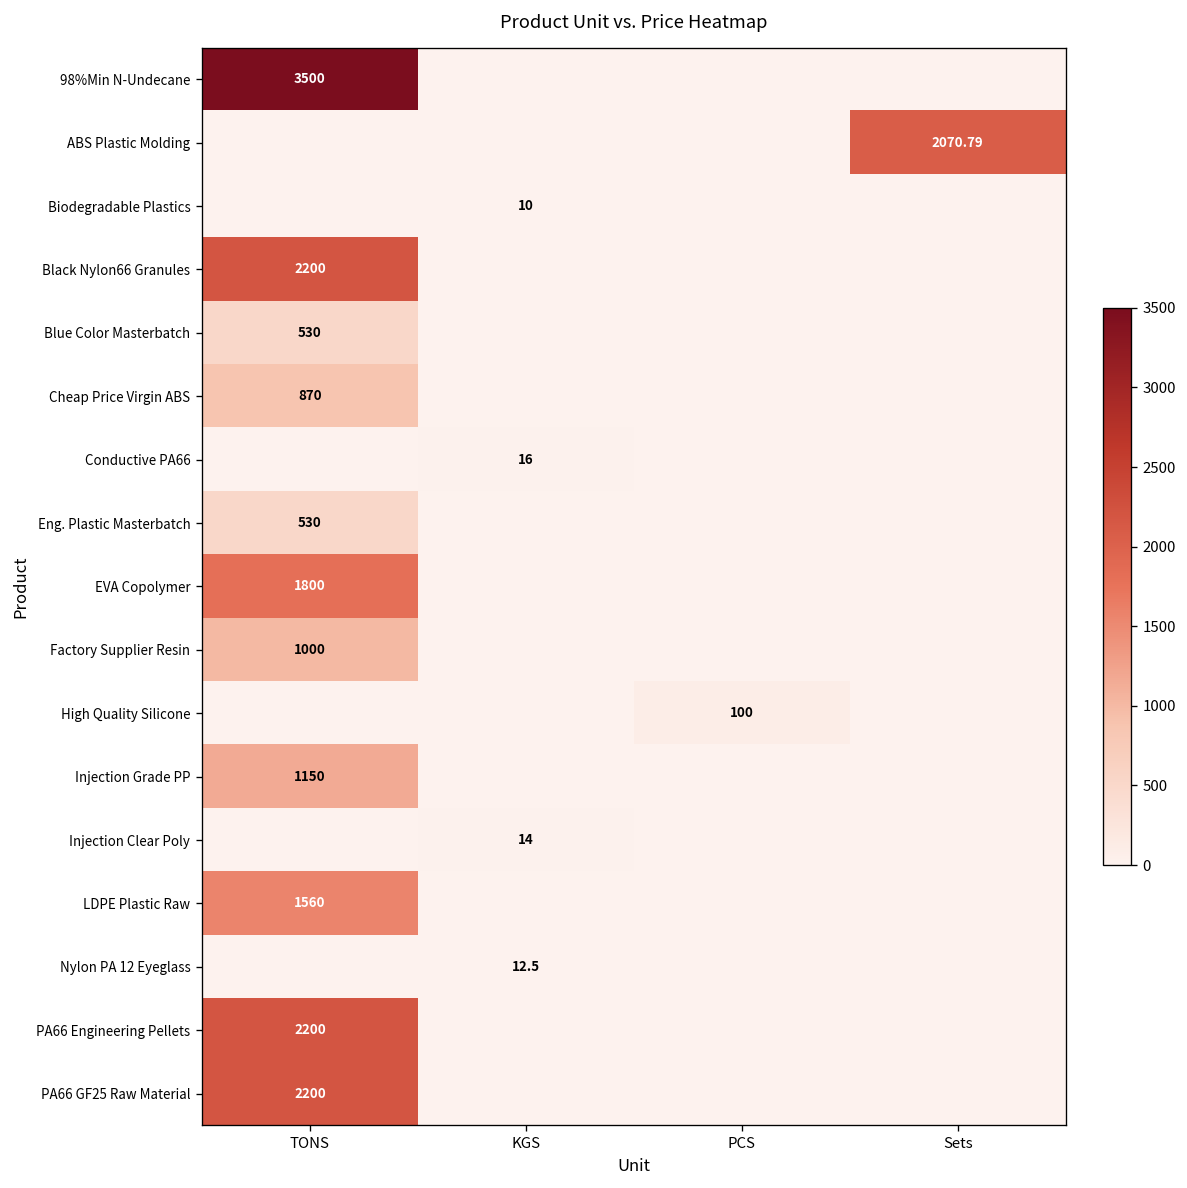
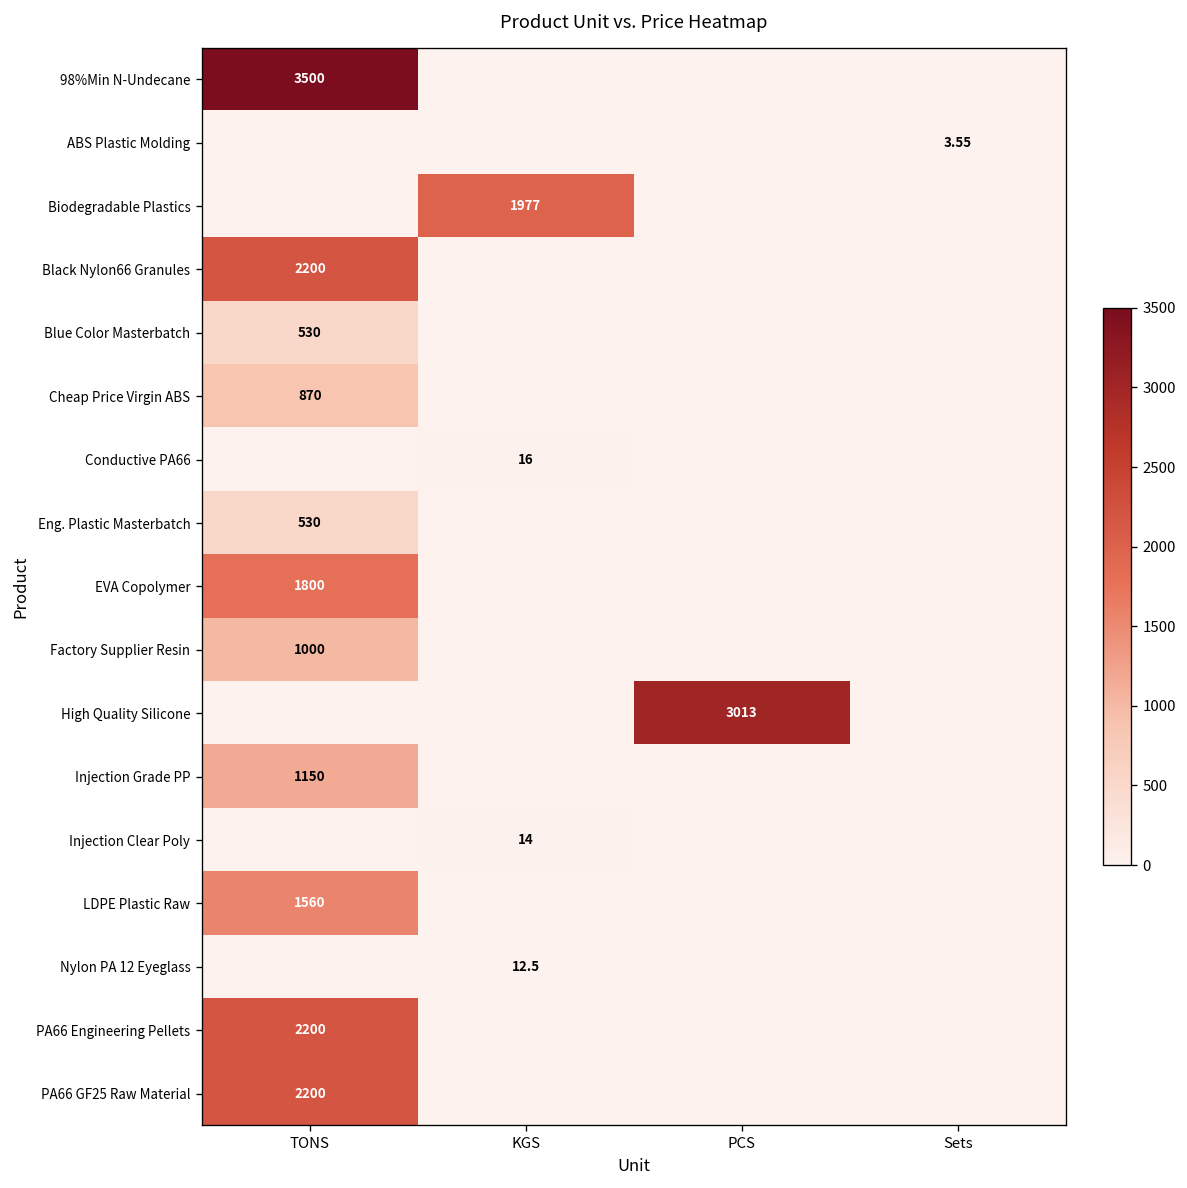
  {
    "98%Min N-Undecane": {
      "TONS": 3500
    },
    "ABS Plastic Molding": {
-     "Sets": 2070.79
+     "Sets": 3.55
    },
    "Biodegradable Plastics": {
-     "KGS": 10
+     "KGS": 1977
    },
    "Black Nylon66 Granules": {
      "TONS": 2200
    },
    "Blue Color Masterbatch": {
      "TONS": 530
    },
    "Cheap Price Virgin ABS": {
      "TONS": 870
    },
    "Conductive PA66": {
      "KGS": 16
    },
    "Eng. Plastic Masterbatch": {
      "TONS": 530
    },
    "EVA Copolymer": {
      "TONS": 1800
    },
    "Factory Supplier Resin": {
      "TONS": 1000
    },
    "High Quality Silicone": {
-     "PCS": 100
+     "PCS": 3013
    },
    "Injection Grade PP": {
      "TONS": 1150
    },
    "Injection Clear Poly": {
      "KGS": 14
    },
    "LDPE Plastic Raw": {
      "TONS": 1560
    },
    "Nylon PA 12 Eyeglass": {
      "KGS": 12.5
    },
    "PA66 Engineering Pellets": {
      "TONS": 2200
    },
    "PA66 GF25 Raw Material": {
      "TONS": 2200
    }
  }
